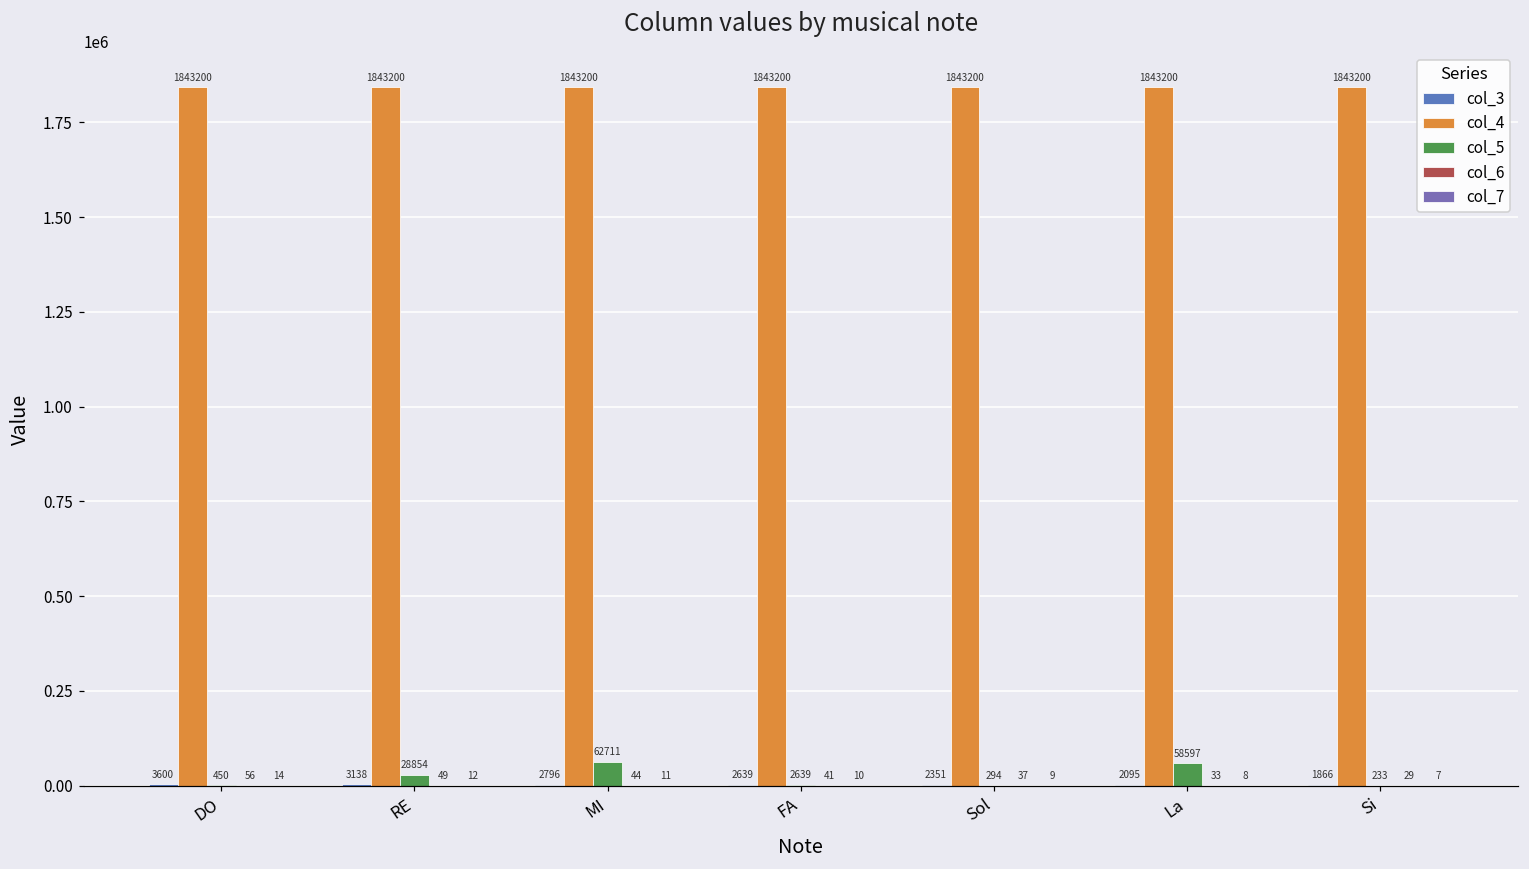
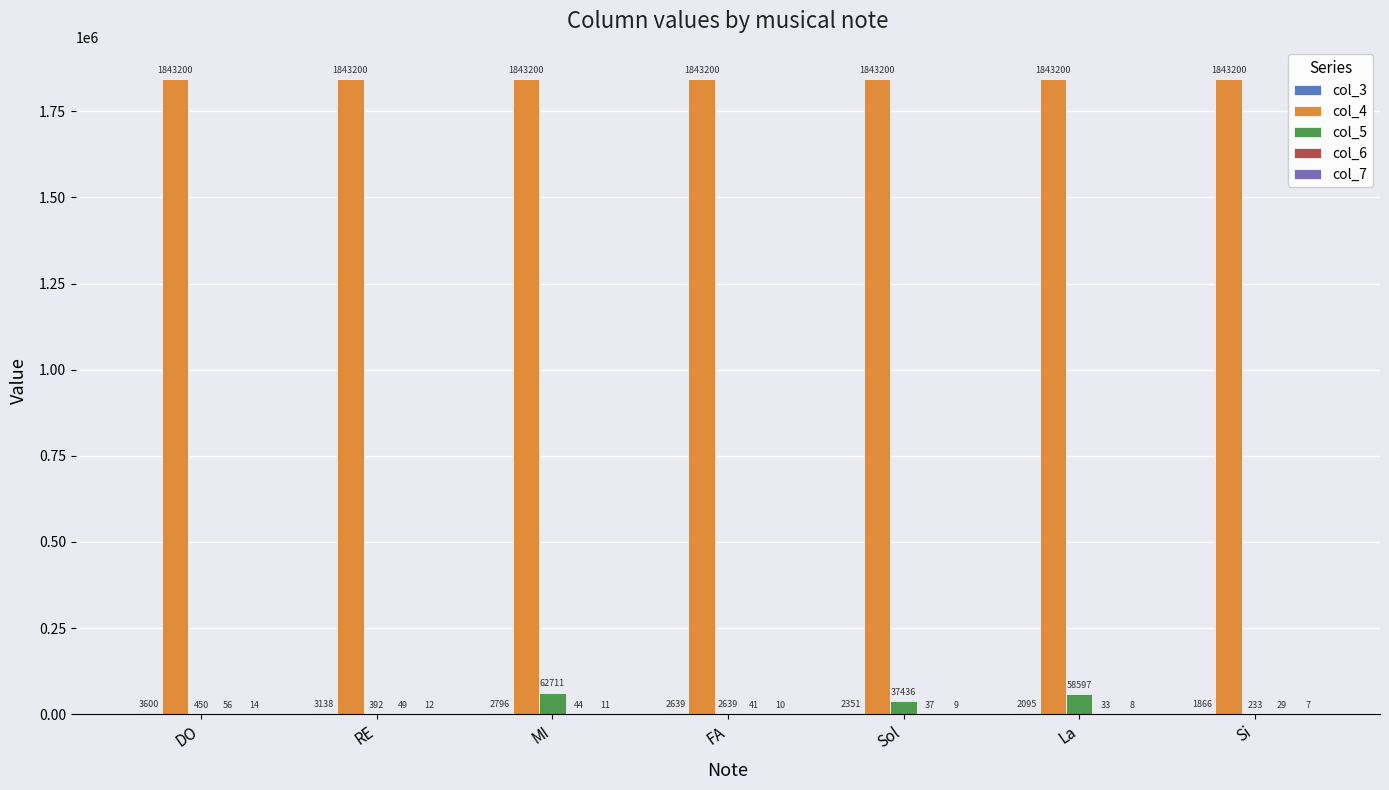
  {
    "col_4": {
      "DO": 1843200,
      "RE": 1843200,
      "MI": 1843200,
      "FA": 1843200,
      "Sol": 1843200,
      "La": 1843200,
      "Si": 1843200
    },
    "col_5": {
      "DO": 450,
-     "RE": 28854,
+     "RE": 392,
      "MI": 62711,
      "FA": 2639,
-     "Sol": 294,
+     "Sol": 37436,
      "La": 58597,
      "Si": 233
    },
    "col_6": {
      "DO": 56,
      "RE": 49,
      "MI": 44,
      "FA": 41,
      "Sol": 37,
      "La": 33,
      "Si": 29
    }
  }
